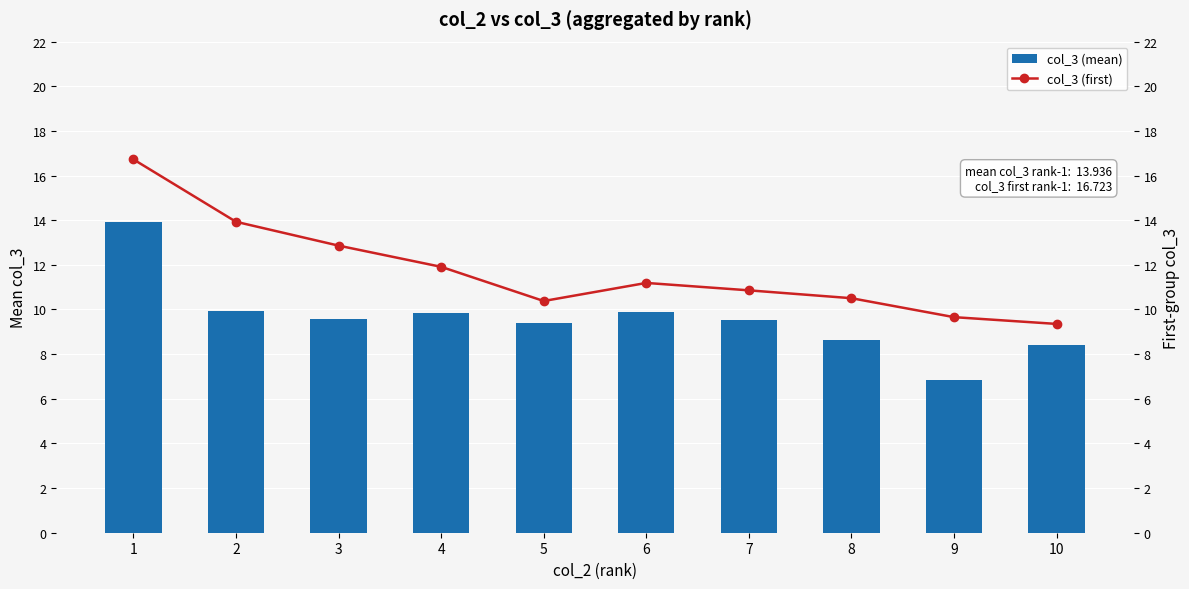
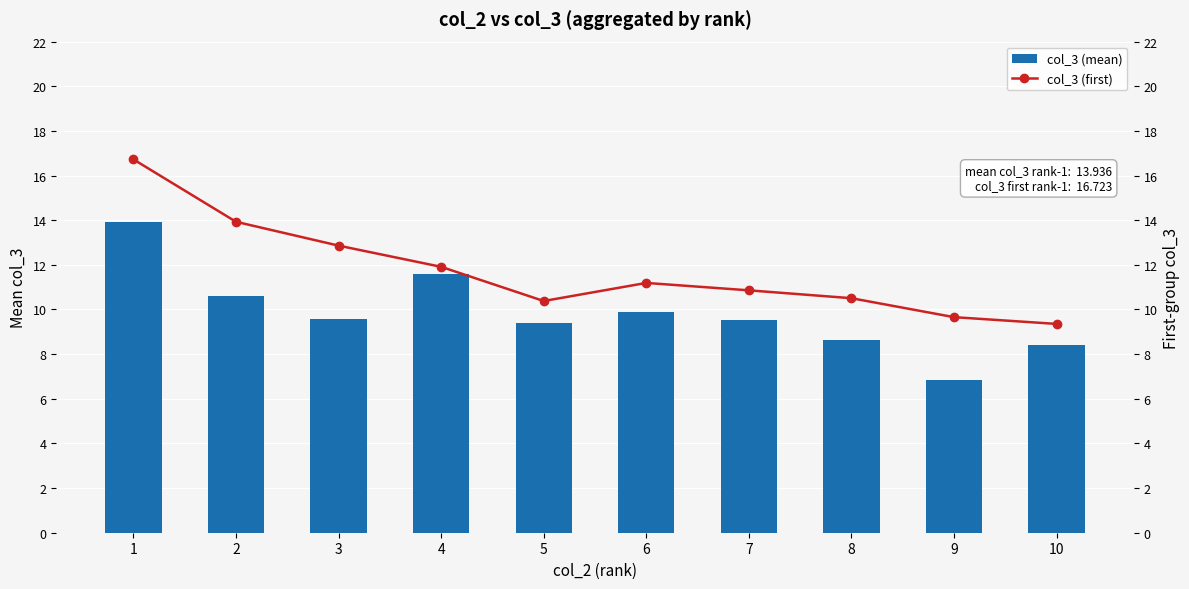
  {
    "col_3 (mean)": {
      "1": 13.9,
-     "2": 9.9,
+     "2": 10.6,
      "3": 9.6,
-     "4": 9.8,
+     "4": 11.6,
      "5": 9.4,
      "6": 9.9,
      "7": 9.5,
      "8": 8.6,
      "9": 6.9,
      "10": 8.4
    },
    "col_3 (first)": {
      "1": 16.7,
      "2": 13.9,
      "3": 12.9,
      "4": 11.9,
      "5": 10.4,
      "6": 11.2,
      "7": 10.9,
      "8": 10.5,
      "9": 9.7,
      "10": 9.4
    }
  }
